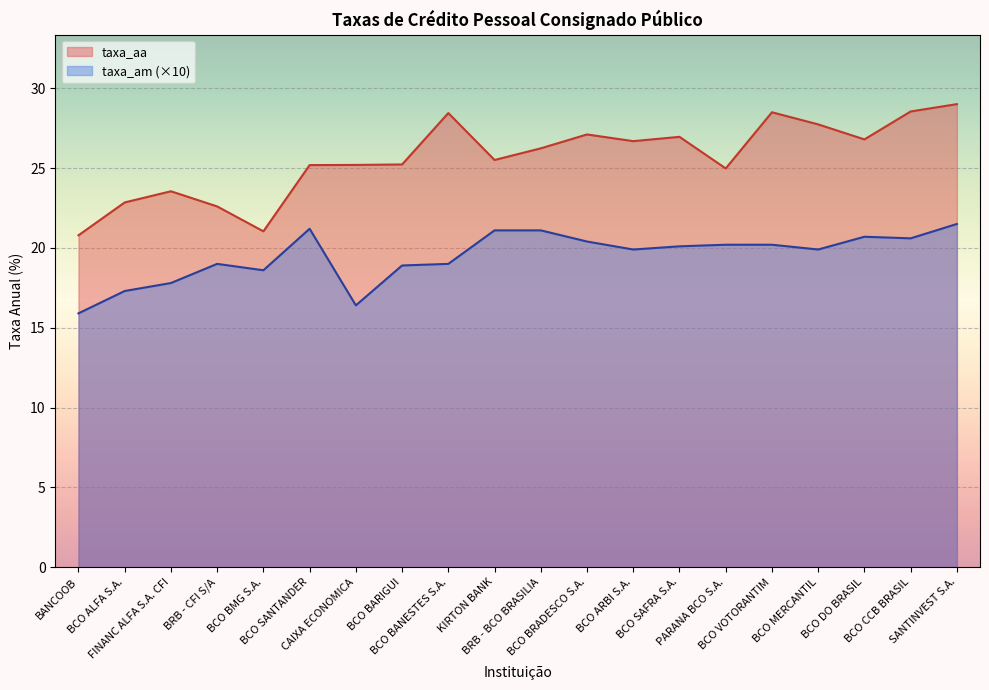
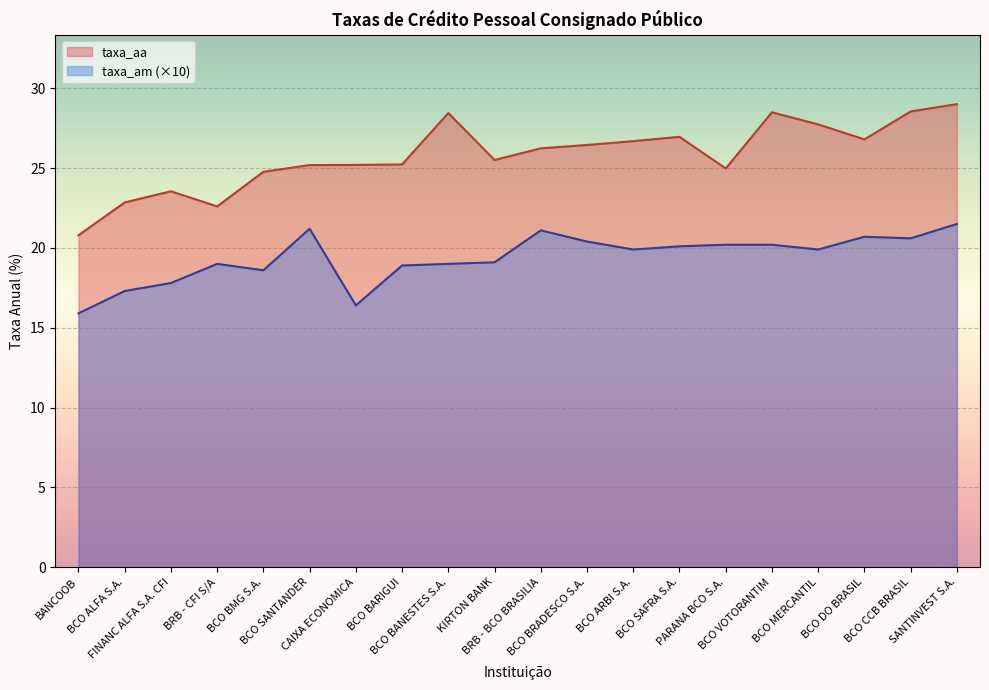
  {
    "taxa_aa": {
      "BANCOOB": 20.8,
      "BCO ALFA S.A.": 22.9,
      "FINANC ALFA S.A. CFI": 23.6,
      "BRB - CFI S/A": 22.6,
-     "BCO BMG S.A.": 21.0,
+     "BCO BMG S.A.": 24.8,
      "BCO SANTANDER": 25.2,
      "CAIXA ECONOMICA": 25.2,
      "BCO BARIGUI": 25.2,
      "BCO BANESTES S.A.": 28.5,
      "KIRTON BANK": 25.5,
      "BRB - BCO BRASILIA": 26.2,
-     "BCO BRADESCO S.A.": 27.1,
+     "BCO BRADESCO S.A.": 26.5,
      "BCO ARBI S.A.": 26.7,
      "BCO SAFRA S.A.": 27.0,
      "PARANA BCO S.A.": 25.0,
      "BCO VOTORANTIM": 28.5,
      "BCO MERCANTIL": 27.7,
      "BCO DO BRASIL": 26.8,
      "BCO CCB BRASIL": 28.6,
      "SANTINVEST S.A.": 29.0
    },
    "taxa_am (×10)": {
      "BANCOOB": 15.9,
      "BCO ALFA S.A.": 17.3,
      "FINANC ALFA S.A. CFI": 17.8,
      "BRB - CFI S/A": 19.0,
      "BCO BMG S.A.": 18.6,
      "BCO SANTANDER": 21.2,
      "CAIXA ECONOMICA": 16.4,
      "BCO BARIGUI": 18.9,
      "BCO BANESTES S.A.": 19.0,
-     "KIRTON BANK": 21.1,
+     "KIRTON BANK": 19.1,
      "BRB - BCO BRASILIA": 21.1,
      "BCO BRADESCO S.A.": 20.4,
      "BCO ARBI S.A.": 19.9,
      "BCO SAFRA S.A.": 20.1,
      "PARANA BCO S.A.": 20.2,
      "BCO VOTORANTIM": 20.2,
      "BCO MERCANTIL": 19.9,
      "BCO DO BRASIL": 20.7,
      "BCO CCB BRASIL": 20.6,
      "SANTINVEST S.A.": 21.5
    }
  }
